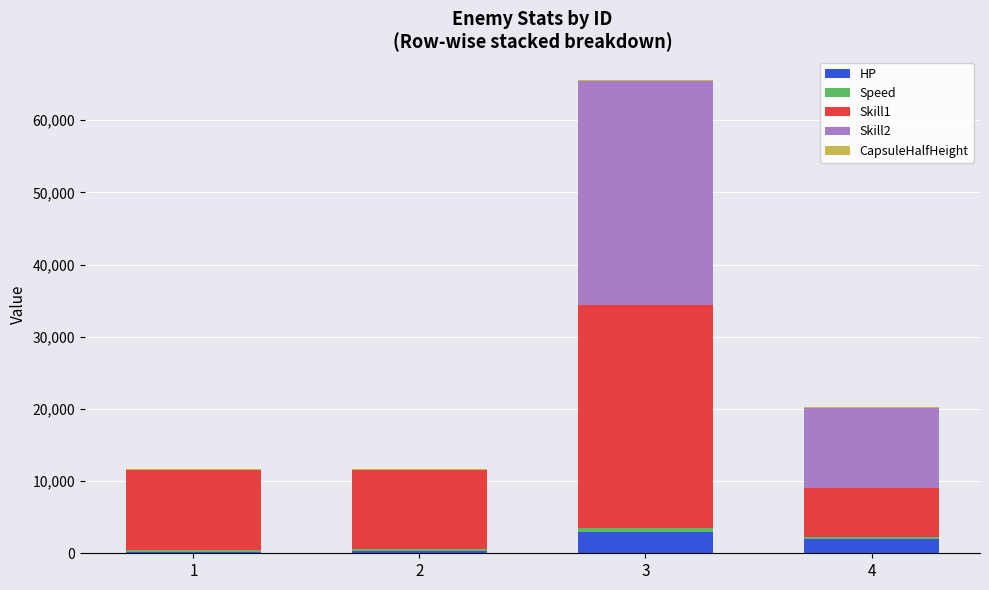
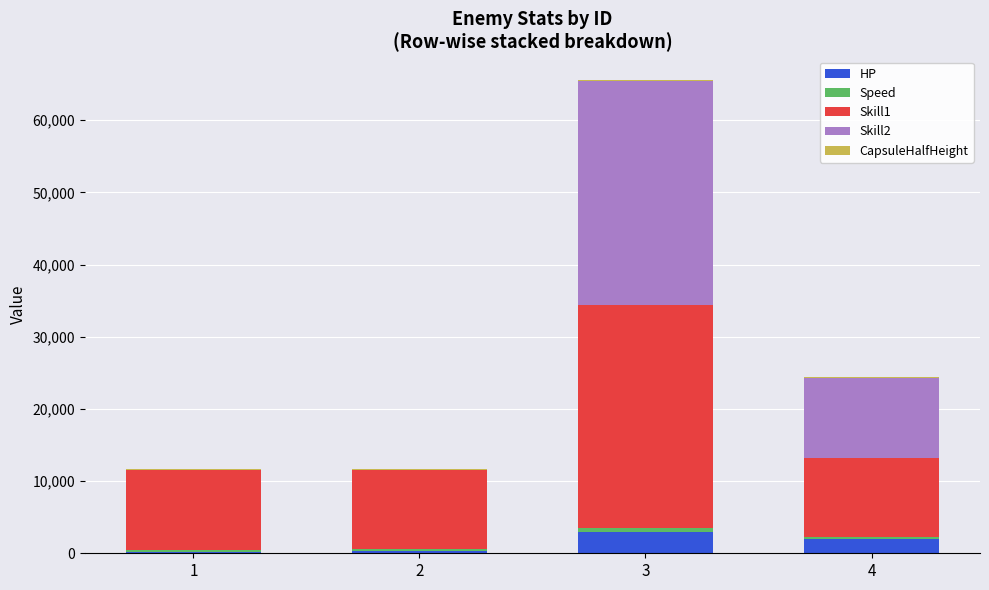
  {
    "HP": {
      "3": "3,000",
      "4": "2,000"
    },
    "Speed": {
      "1": "0",
      "3": "0"
    },
    "Skill1": {
      "1": "11,000",
      "2": "11,000",
      "3": "31,000",
-     "4": "7,000"
+     "4": "11,000"
    },
    "Skill2": {
      "1": "0",
      "2": "0",
      "3": "31,000",
      "4": "11,000"
    }
  }
